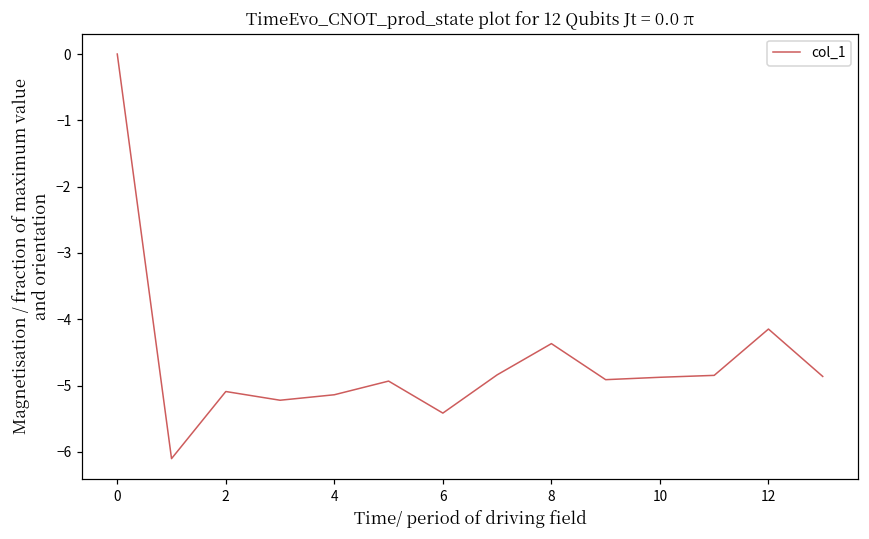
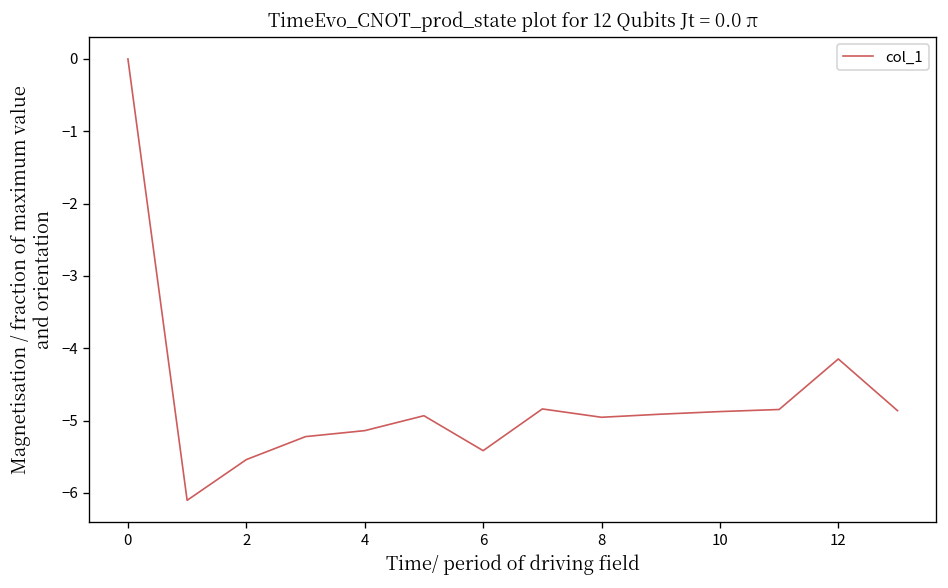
  {
    "0": 0.0,
-   "2": -5.1,
+   "2": -5.5,
    "4": -5.1,
    "6": -5.4,
-   "8": -4.4,
+   "8": -5.0,
    "10": -4.9,
    "12": -4.1
  }
